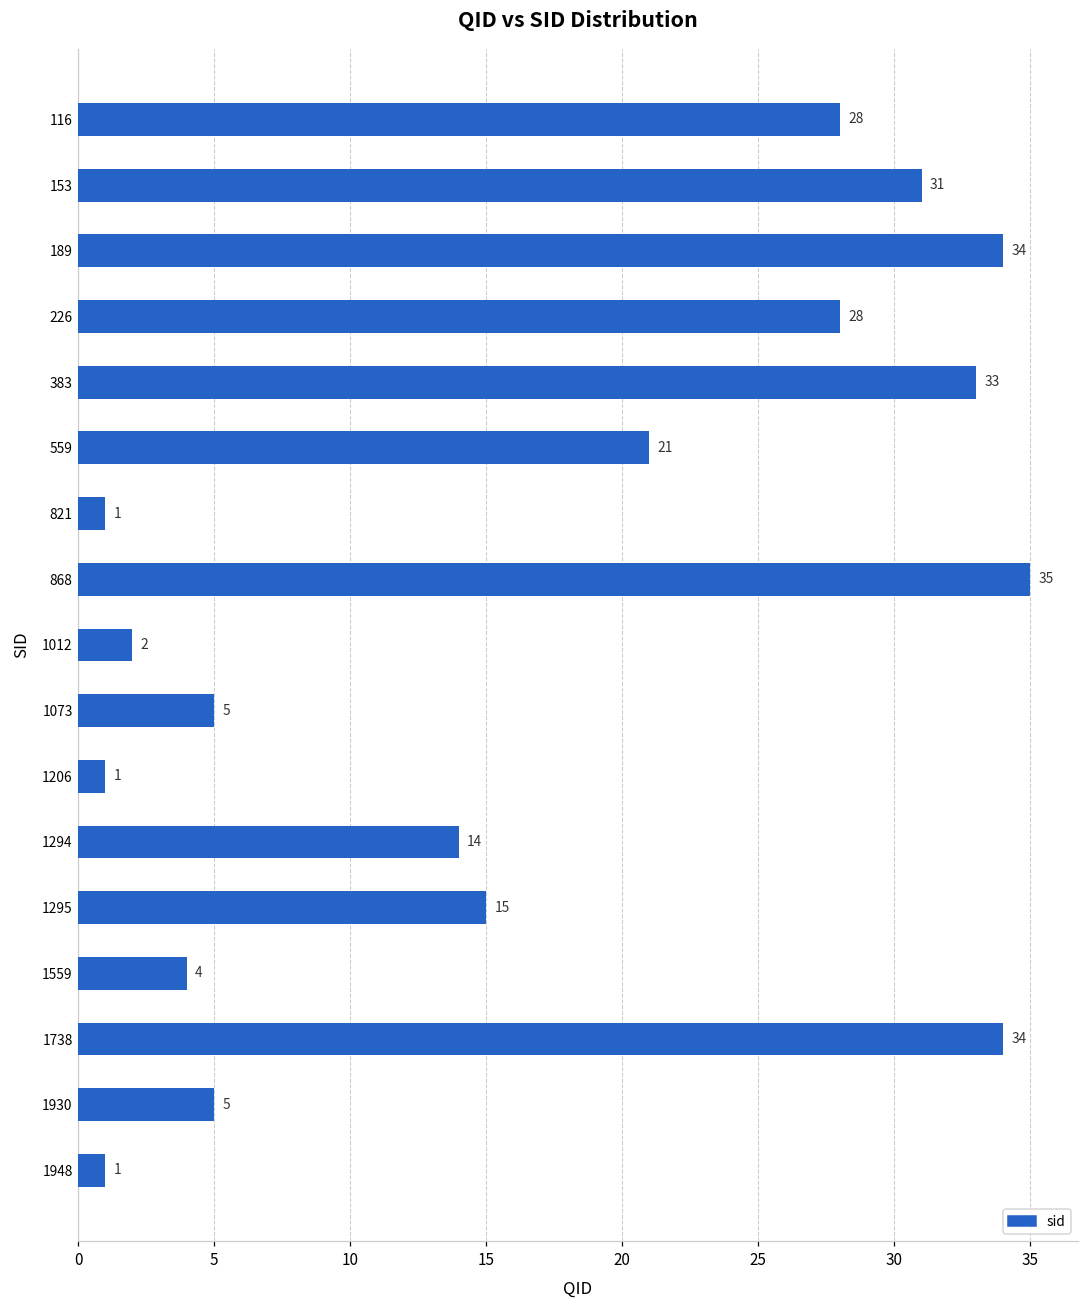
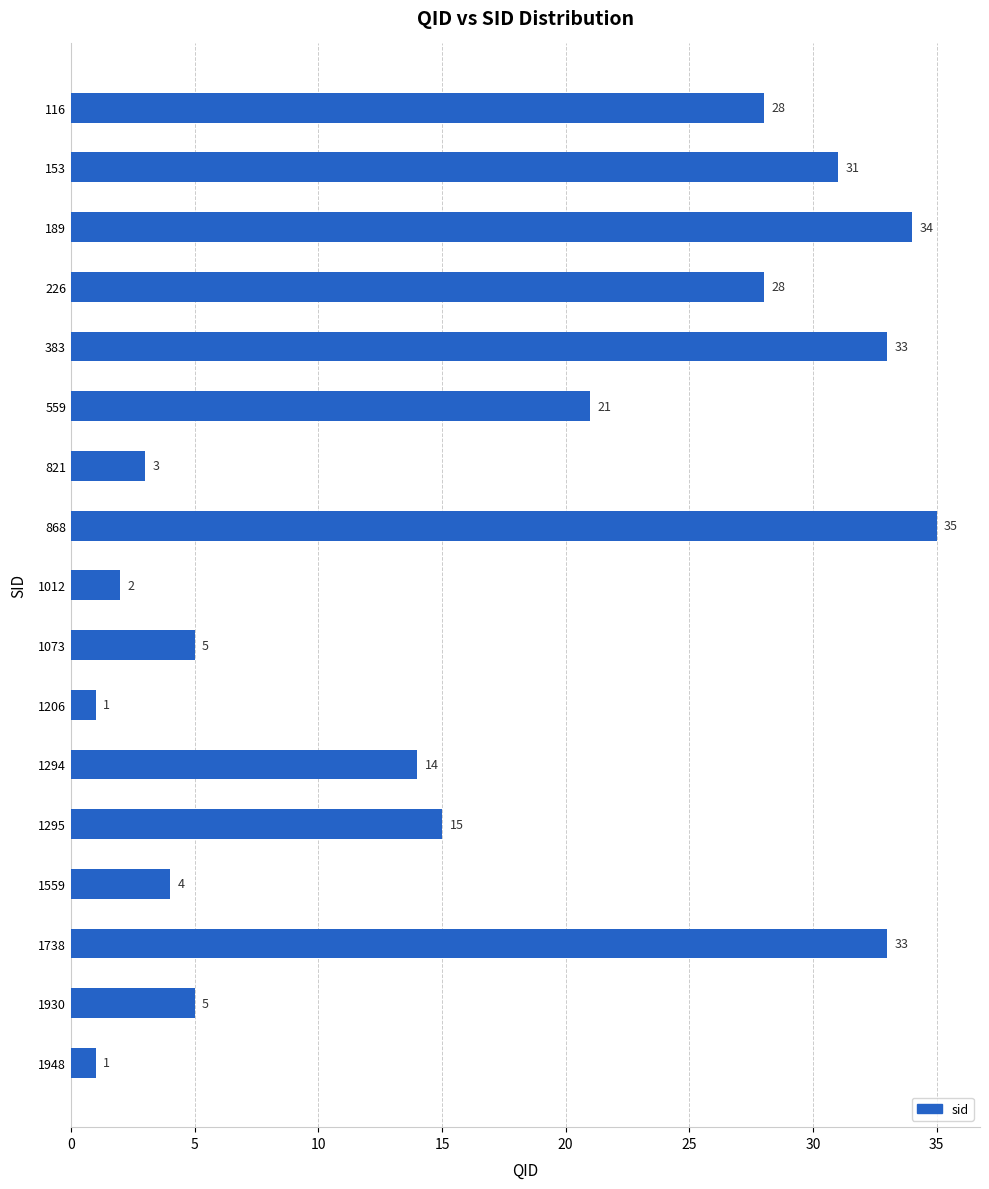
  {
    "116": 28,
    "153": 31,
    "189": 34,
    "226": 28,
    "383": 33,
    "559": 21,
-   "821": 1,
+   "821": 3,
    "868": 35,
    "1012": 2,
    "1073": 5,
    "1206": 1,
    "1294": 14,
    "1295": 15,
    "1559": 4,
-   "1738": 34,
+   "1738": 33,
    "1930": 5,
    "1948": 1
  }
